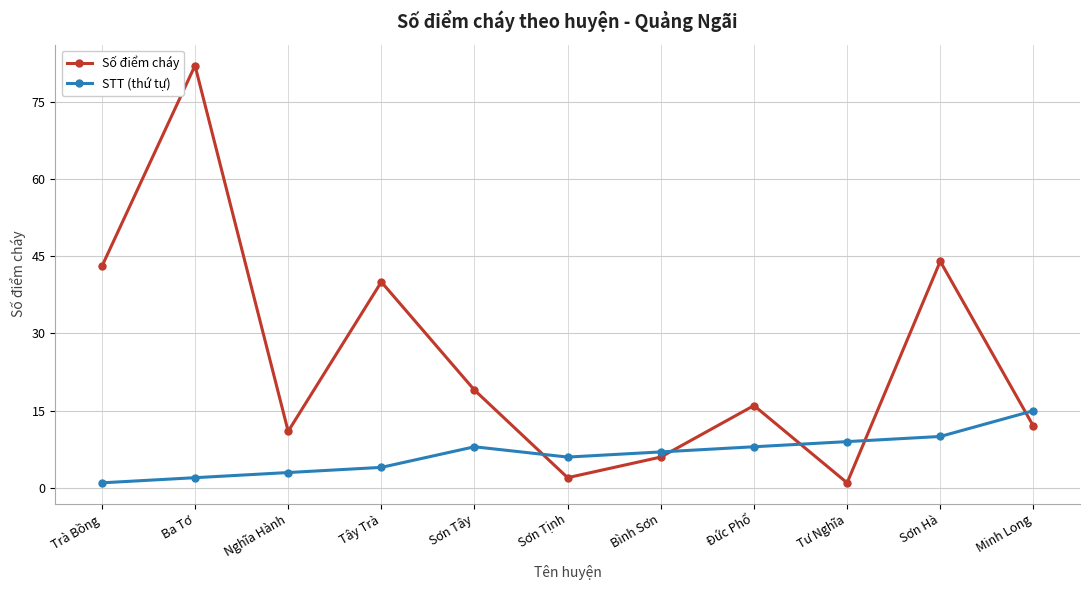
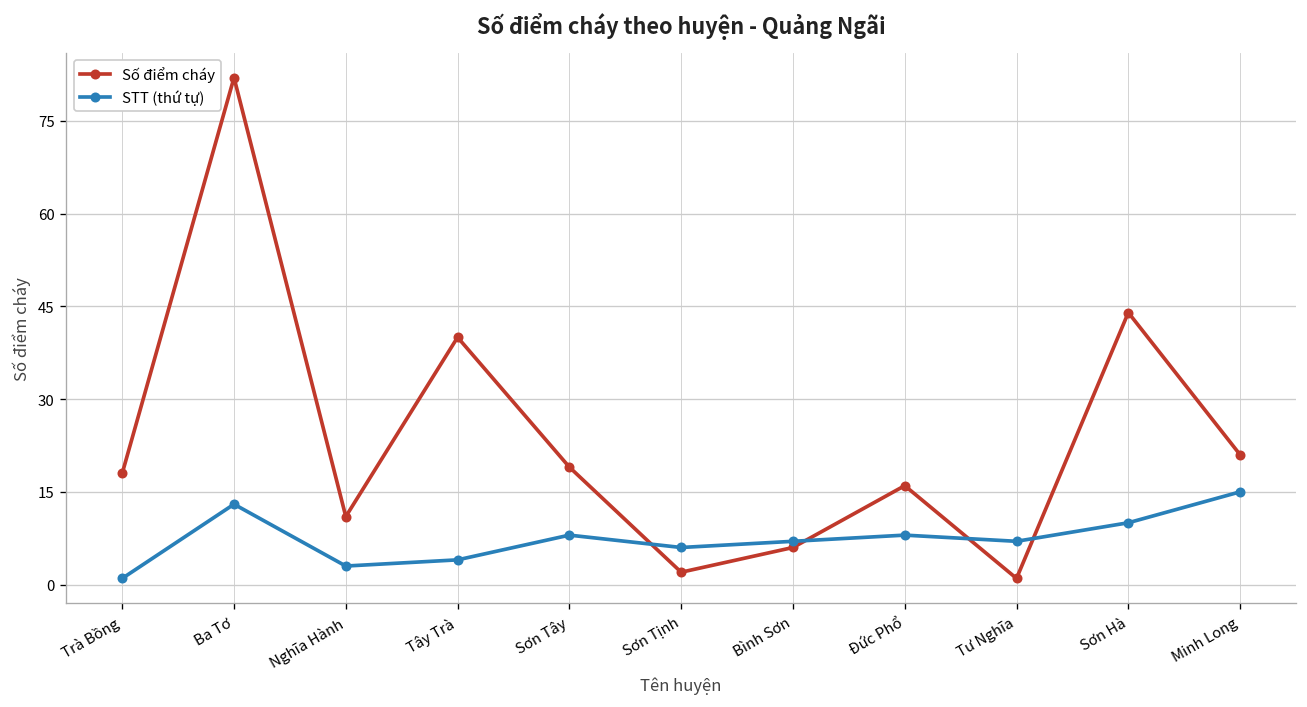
  {
    "Số điểm cháy": {
-     "Trà Bồng": 43,
+     "Trà Bồng": 18,
      "Ba Tơ": 82,
      "Nghĩa Hành": 11,
      "Tây Trà": 40,
      "Sơn Tây": 19,
      "Sơn Tịnh": 2,
      "Bình Sơn": 6,
      "Đức Phổ": 16,
      "Tư Nghĩa": 1,
      "Sơn Hà": 44,
-     "Minh Long": 12
+     "Minh Long": 21
    },
    "STT (thứ tự)": {
      "Trà Bồng": 1,
-     "Ba Tơ": 2,
+     "Ba Tơ": 13,
      "Nghĩa Hành": 3,
      "Tây Trà": 4,
      "Sơn Tây": 8,
      "Sơn Tịnh": 6,
      "Bình Sơn": 7,
      "Đức Phổ": 8,
-     "Tư Nghĩa": 9,
+     "Tư Nghĩa": 7,
      "Sơn Hà": 10,
      "Minh Long": 15
    }
  }
